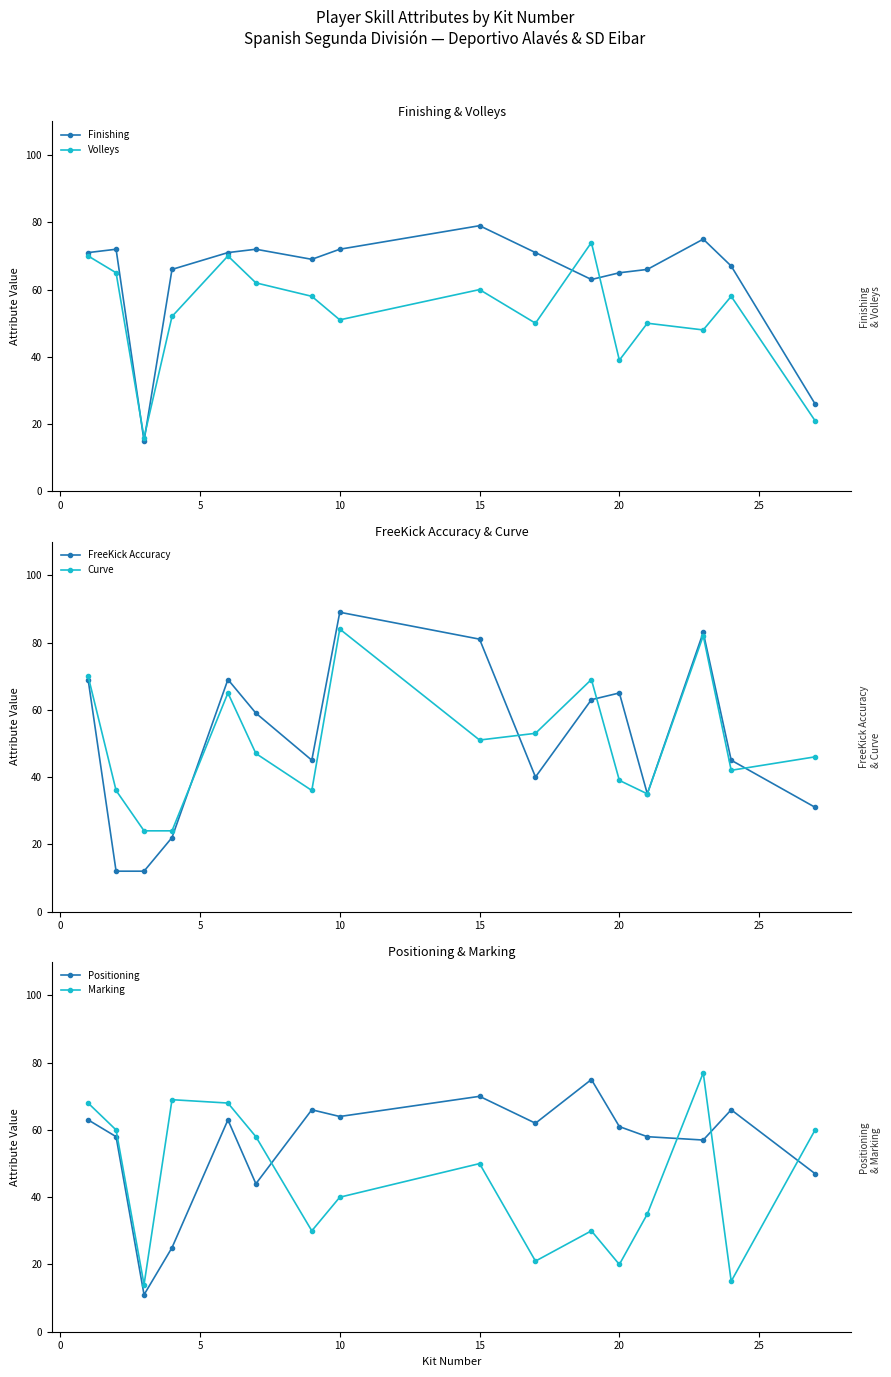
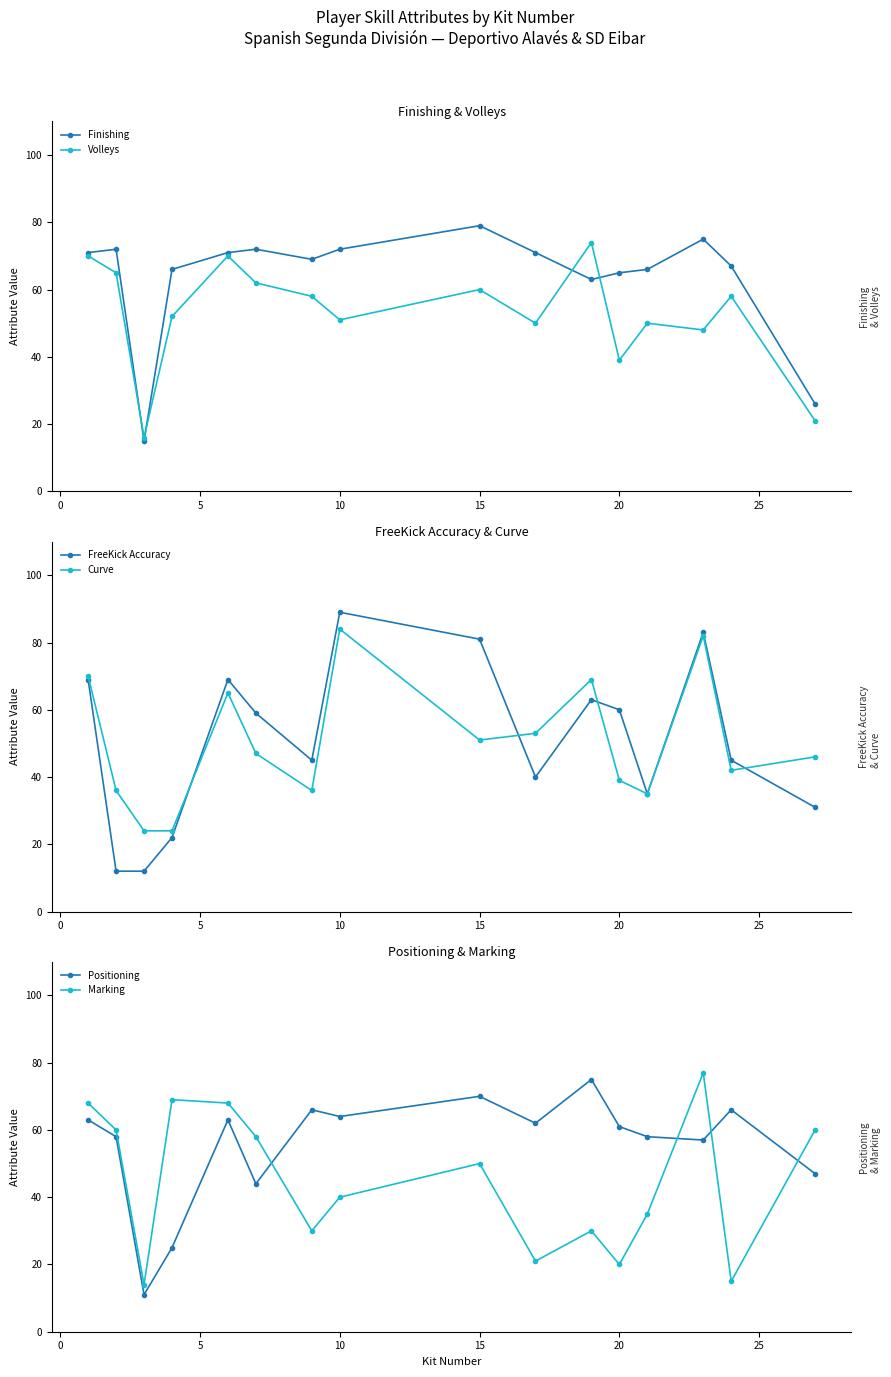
  {
    "Finishing & Volleys": {
      "Finishing": {
        "10": 72,
        "15": 79,
        "20": 65
      },
      "Volleys": {
        "10": 51,
        "15": 60,
        "20": 39
      }
    },
    "FreeKick Accuracy & Curve": {
      "FreeKick Accuracy": {
        "10": 89,
        "15": 81,
-       "20": 65
+       "20": 60
      },
      "Curve": {
        "10": 84,
        "15": 51,
        "20": 39
      }
    },
    "Positioning & Marking": {
      "Positioning": {
        "10": 64,
        "15": 70,
        "20": 61
      },
      "Marking": {
        "10": 40,
        "15": 50,
        "20": 20
      }
    }
  }
